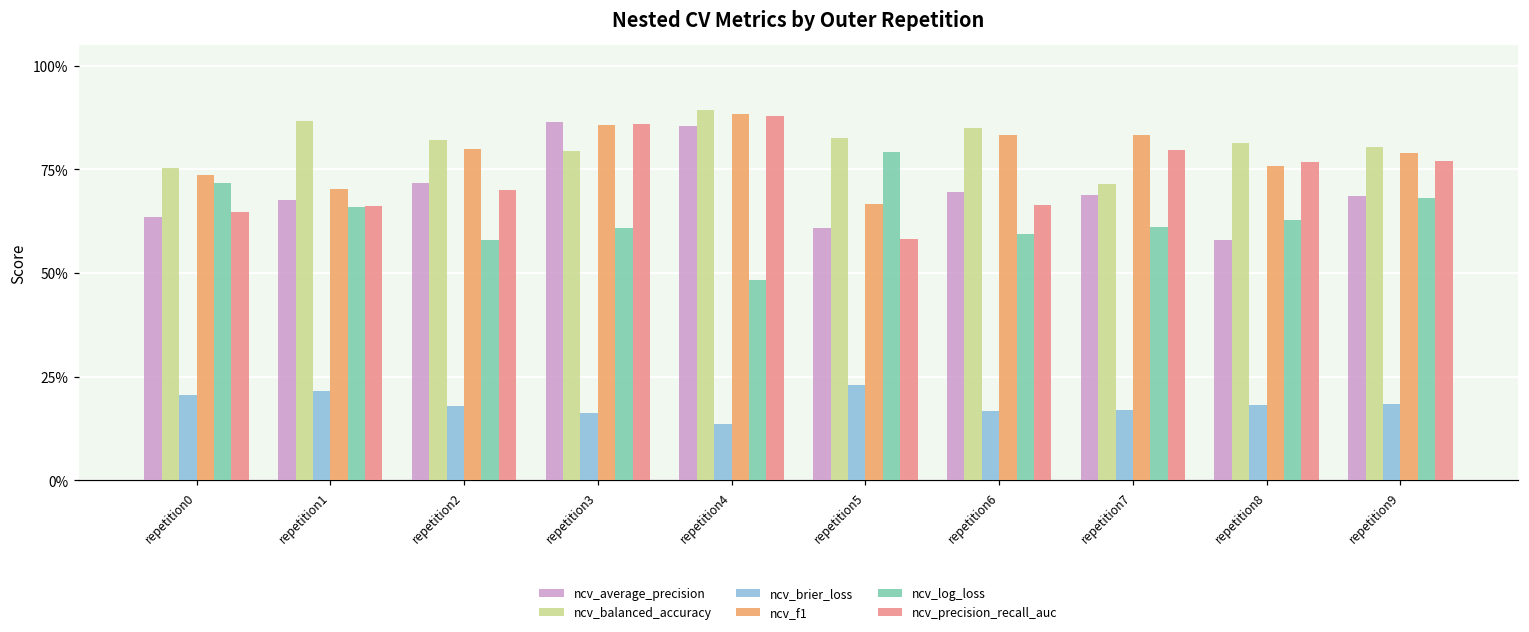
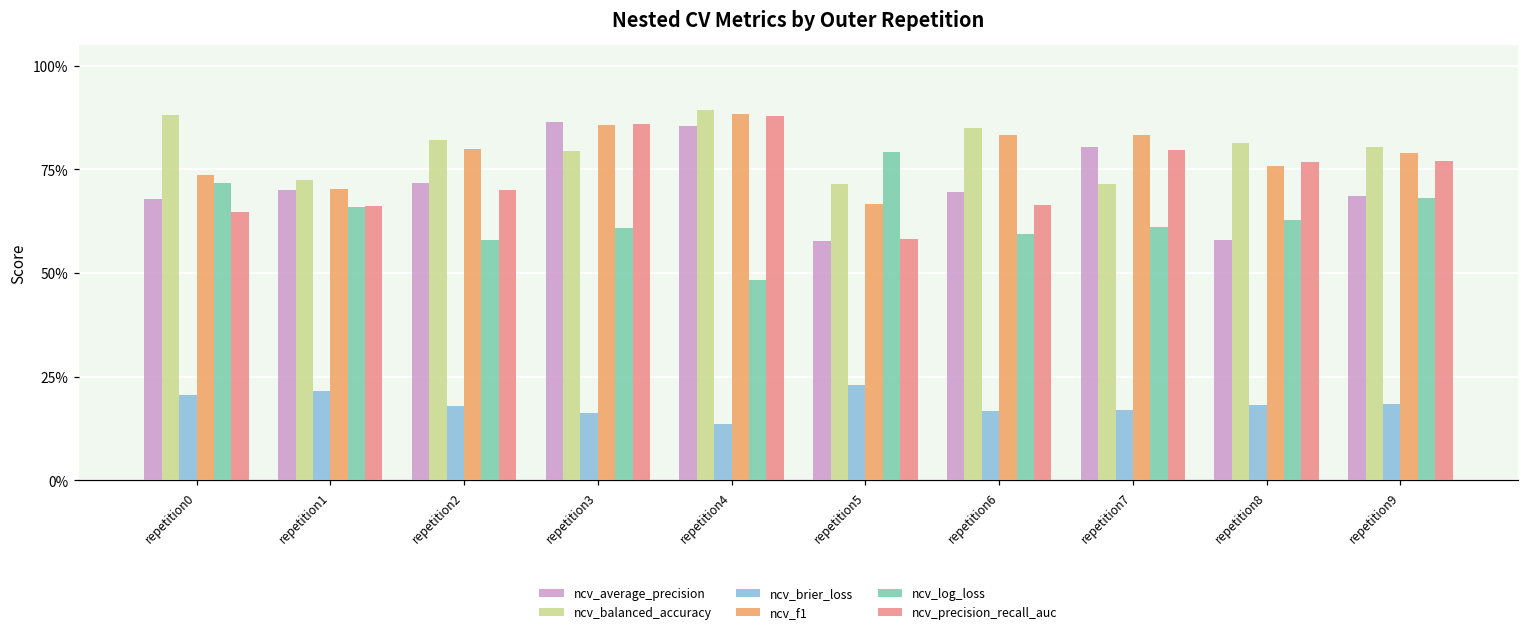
  {
    "ncv_average_precision": {
-     "repetition0": "63%",
-     "repetition1": "68%",
+     "repetition0": "68%",
+     "repetition1": "70%",
      "repetition2": "72%",
      "repetition3": "86%",
      "repetition4": "85%",
-     "repetition5": "61%",
+     "repetition5": "58%",
      "repetition6": "70%",
-     "repetition7": "69%",
+     "repetition7": "80%",
      "repetition8": "58%",
      "repetition9": "69%"
    },
    "ncv_balanced_accuracy": {
-     "repetition0": "75%",
-     "repetition1": "87%",
+     "repetition0": "88%",
+     "repetition1": "72%",
      "repetition2": "82%",
      "repetition3": "79%",
      "repetition4": "89%",
-     "repetition5": "82%",
+     "repetition5": "71%",
      "repetition6": "85%",
      "repetition7": "71%",
      "repetition8": "81%",
      "repetition9": "80%"
    }
  }
